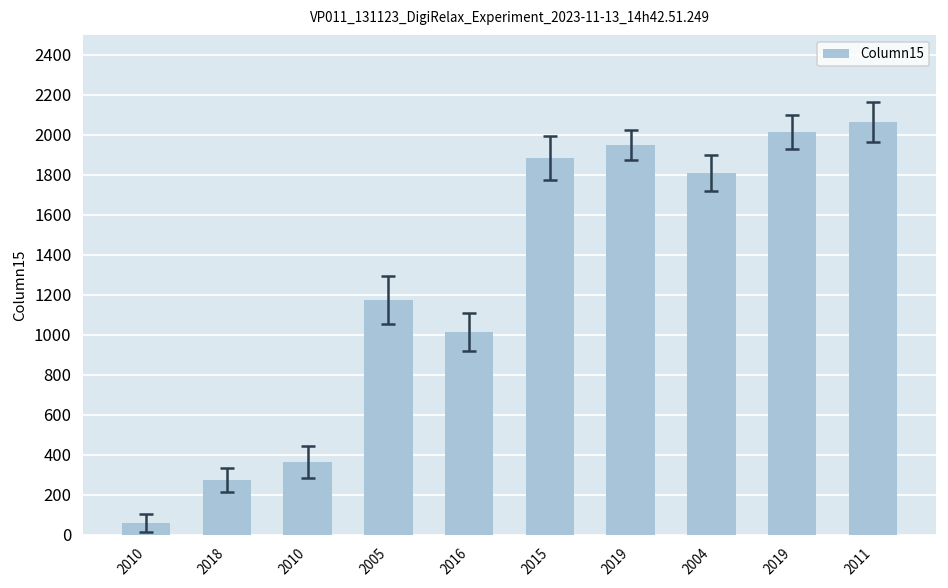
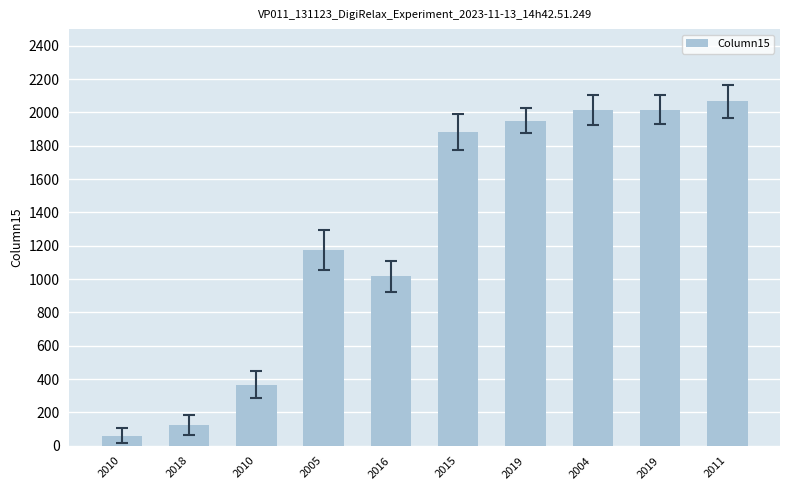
  {
    "Column15": {
-     "2018": 270,
+     "2018": 130,
      "2005": 1180,
      "2016": 1020,
      "2015": 1880,
-     "2004": 1810,
+     "2004": 2020,
      "2011": 2070
    }
  }
